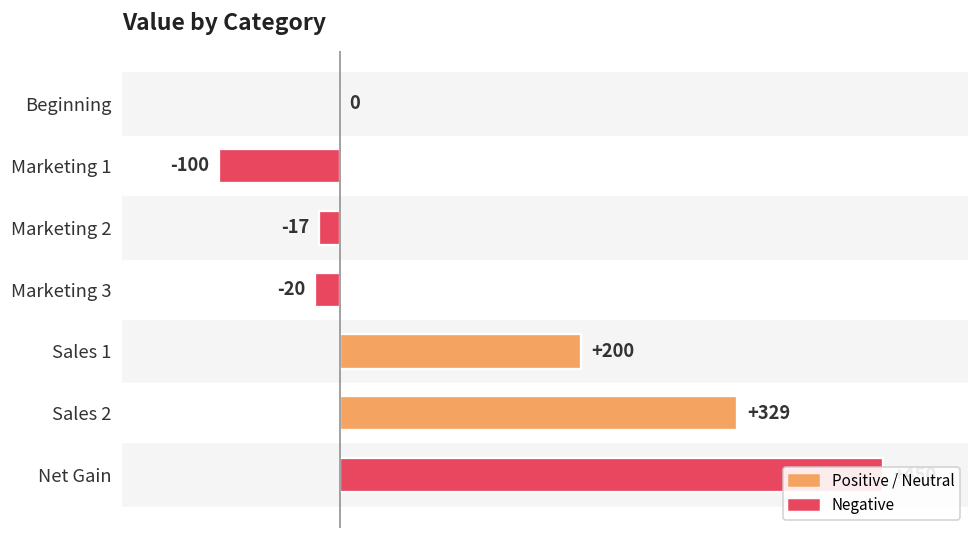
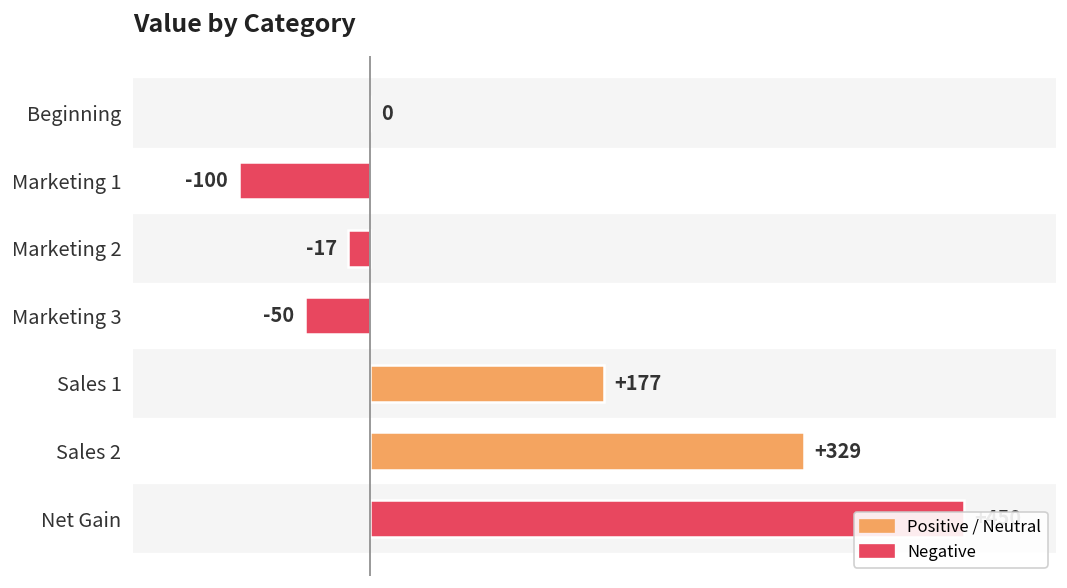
  {
    "Beginning": "0",
    "Marketing 1": "-100",
    "Marketing 2": "-17",
-   "Marketing 3": "-20",
-   "Sales 1": "+200",
+   "Marketing 3": "-50",
+   "Sales 1": "+177",
    "Sales 2": "+329"
  }
